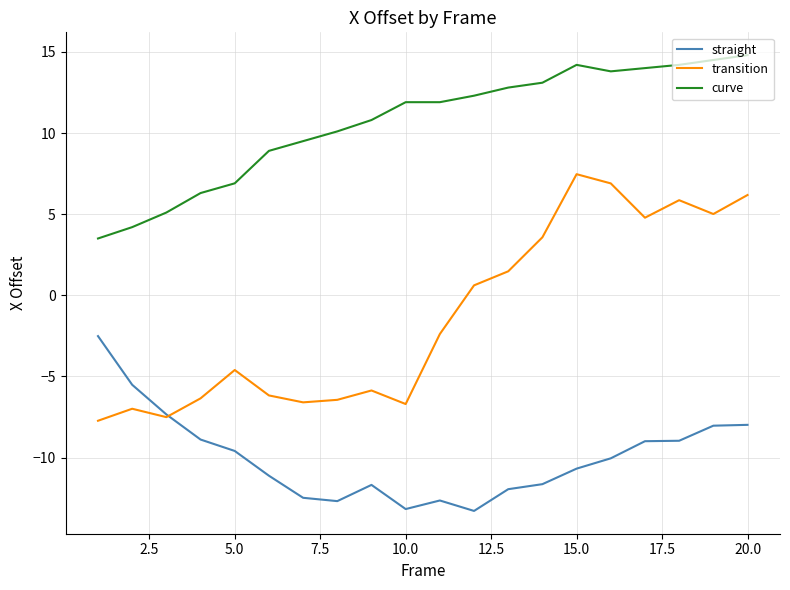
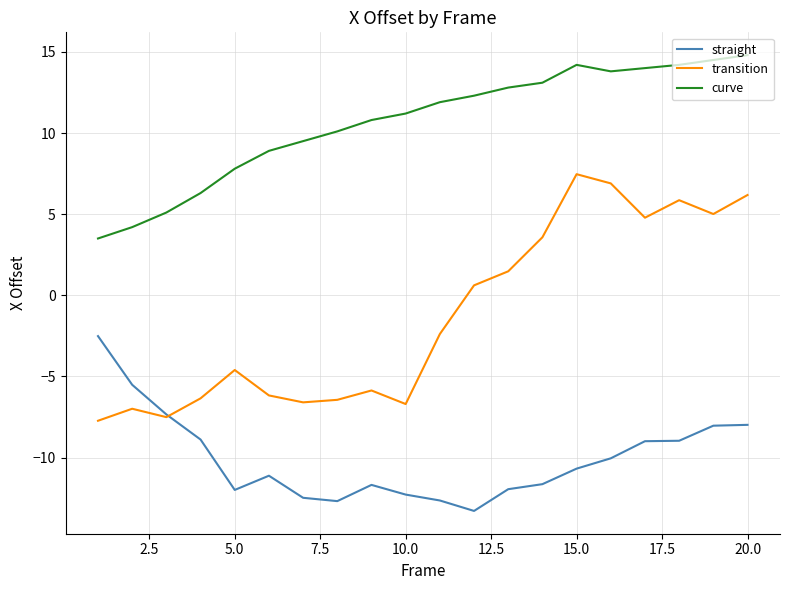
  {
    "straight": {
-     "5.0": -9.6,
-     "10.0": -13.2,
+     "5.0": -12.0,
+     "10.0": -12.3,
      "15.0": -10.7,
      "20.0": -8.0
    },
    "transition": {
      "5.0": -4.6,
      "10.0": -6.7,
      "15.0": 7.5,
      "20.0": 6.2
    },
    "curve": {
-     "5.0": 6.9,
-     "10.0": 11.9,
+     "5.0": 7.8,
+     "10.0": 11.2,
      "15.0": 14.2
    }
  }
